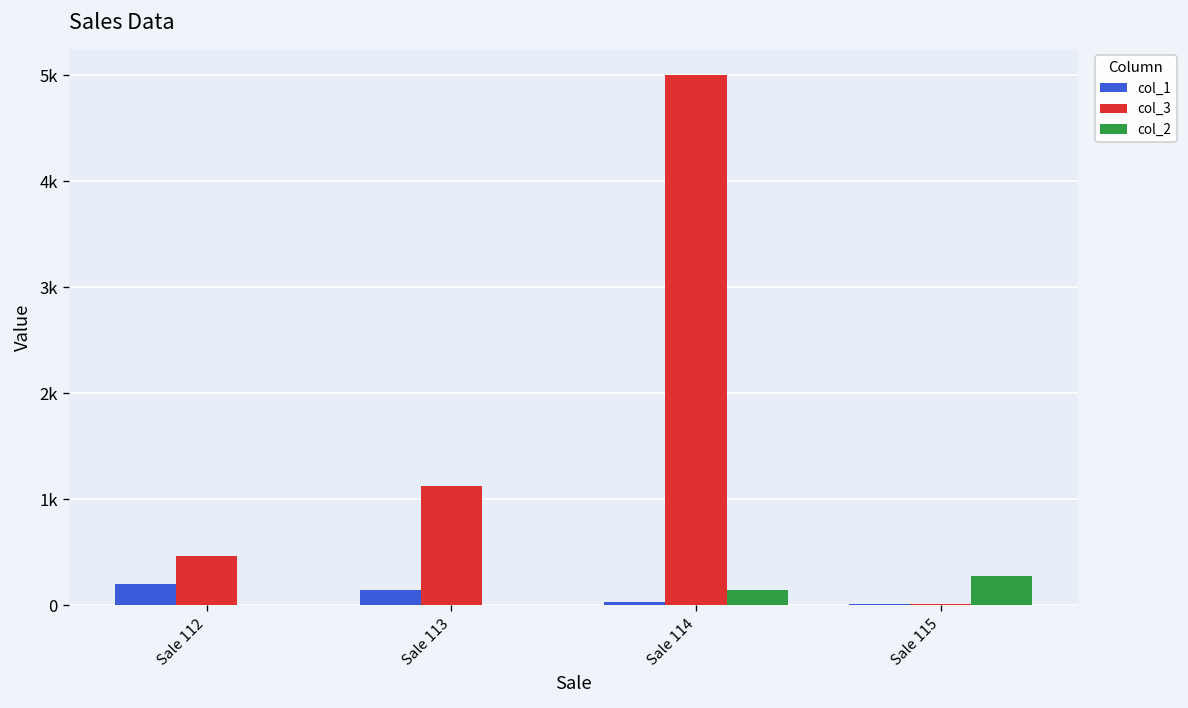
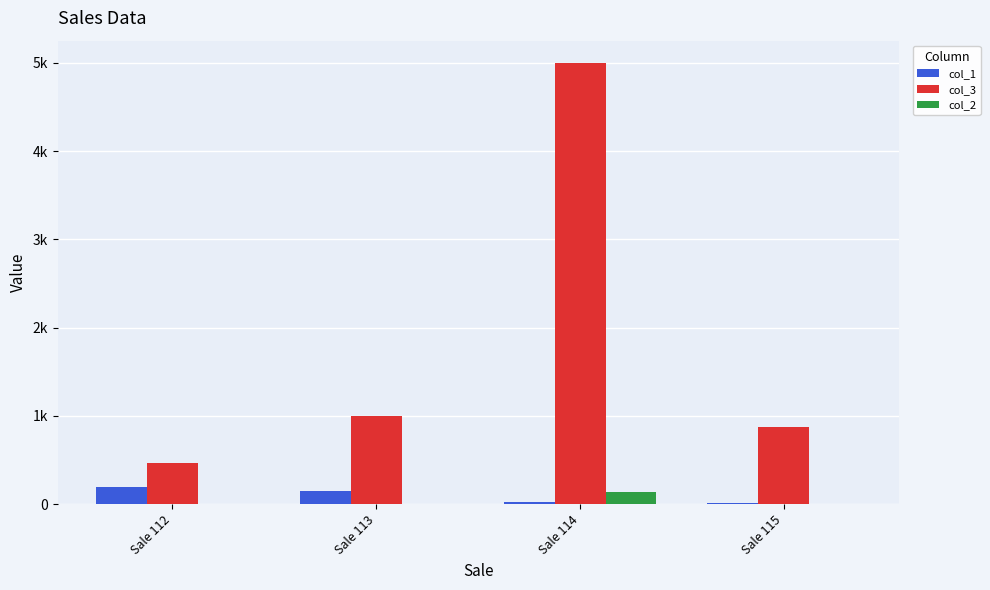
  {
    "col_1": {
      "Sale 112": 200,
      "Sale 113": 100,
      "Sale 114": 0
    },
    "col_3": {
      "Sale 112": 500,
-     "Sale 113": 1100,
+     "Sale 113": 1000,
      "Sale 114": 5000,
-     "Sale 115": 0
+     "Sale 115": 900
    },
    "col_2": {
      "Sale 114": 100,
-     "Sale 115": 300
+     "Sale 115": 0
    }
  }
